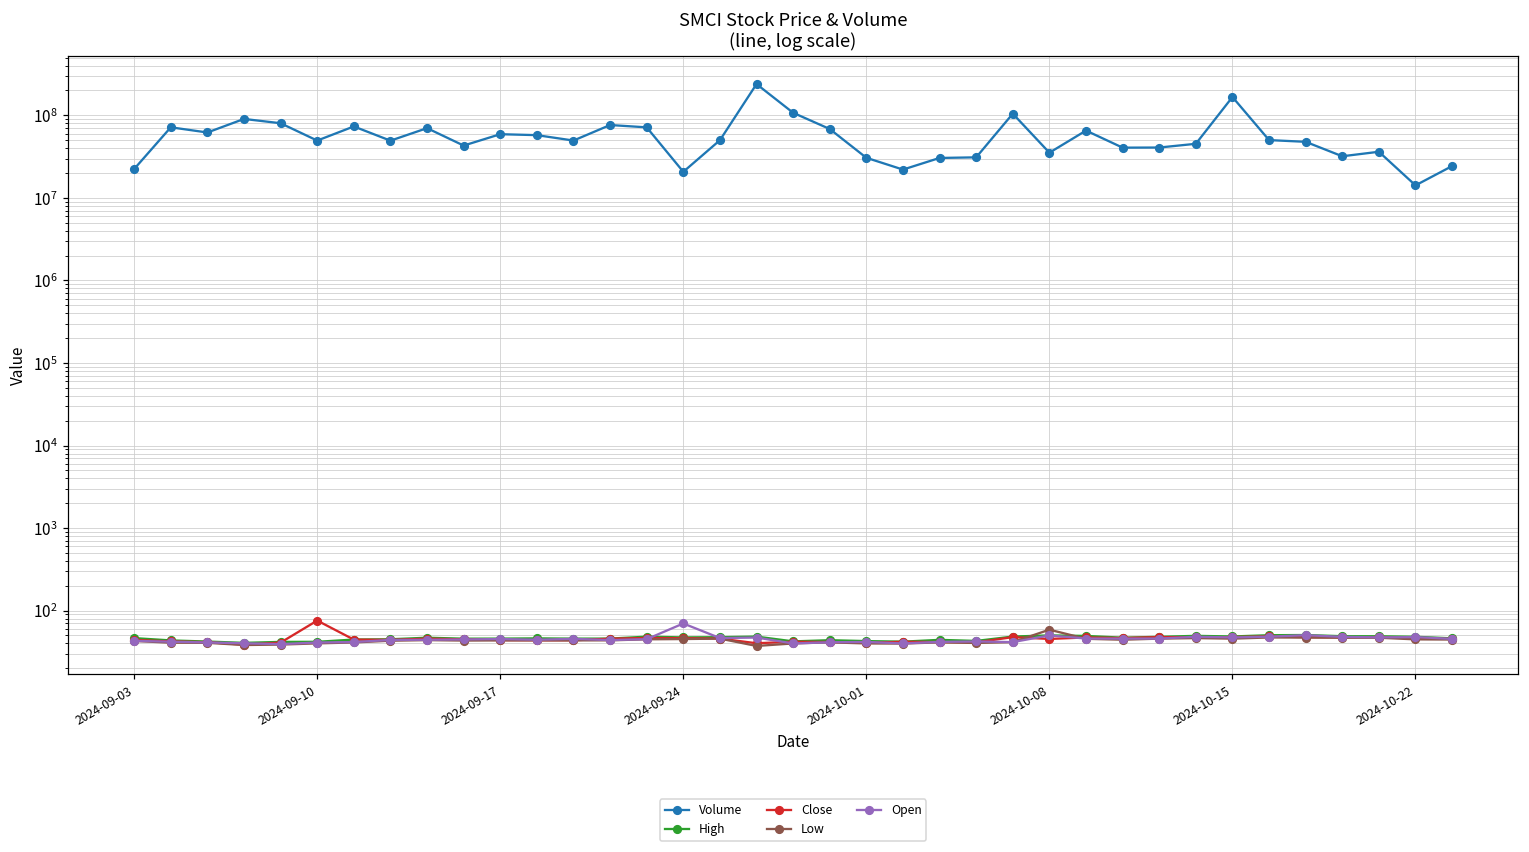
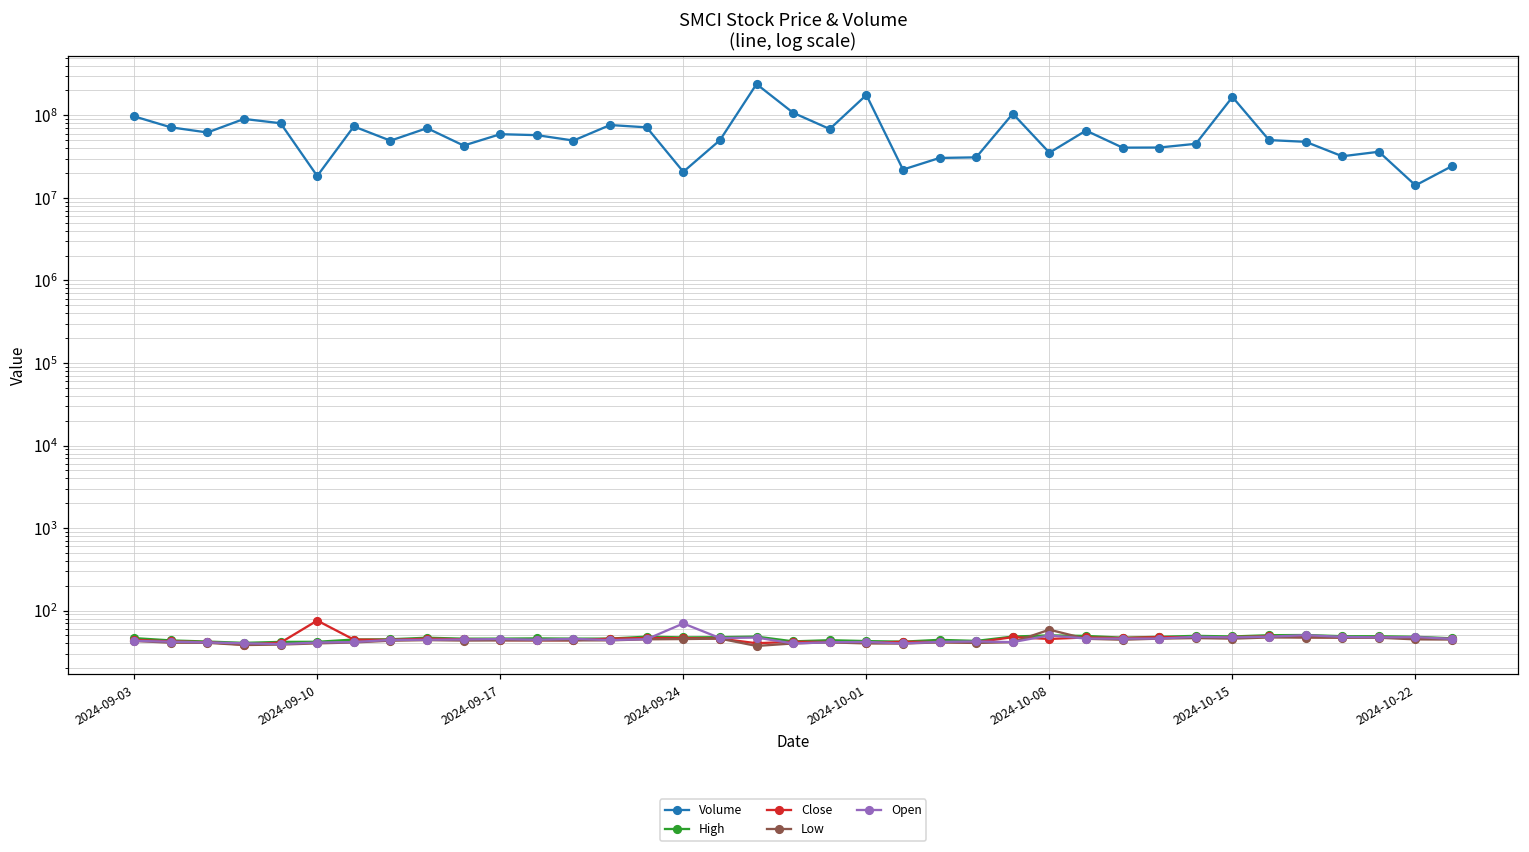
  {
    "Volume": {
-     "2024-09-03": 22000000,
-     "2024-09-10": 50000000,
+     "2024-09-03": 100000000,
+     "2024-09-10": 18000000,
      "2024-09-17": 60000000,
      "2024-09-24": 21000000,
-     "2024-10-01": 31000000,
+     "2024-10-01": 180000000,
      "2024-10-08": 40000000,
      "2024-10-15": 170000000,
      "2024-10-22": 14000000
    },
    "Close": {
      "2024-09-10": 80,
      "2024-10-08": 50
    },
    "Low": {
      "2024-10-08": 60
    },
    "Open": {
      "2024-09-24": 70
    }
  }
